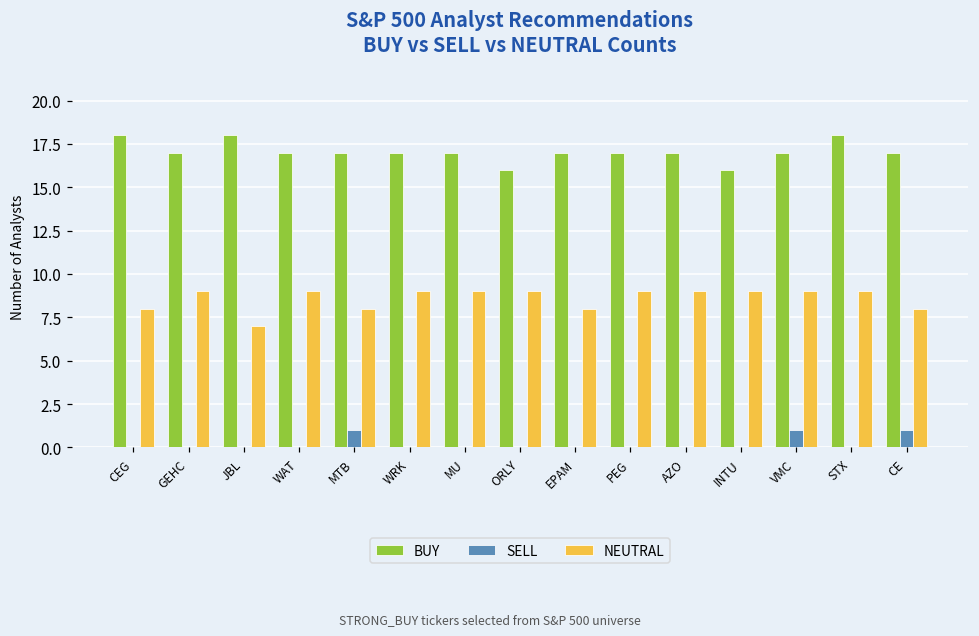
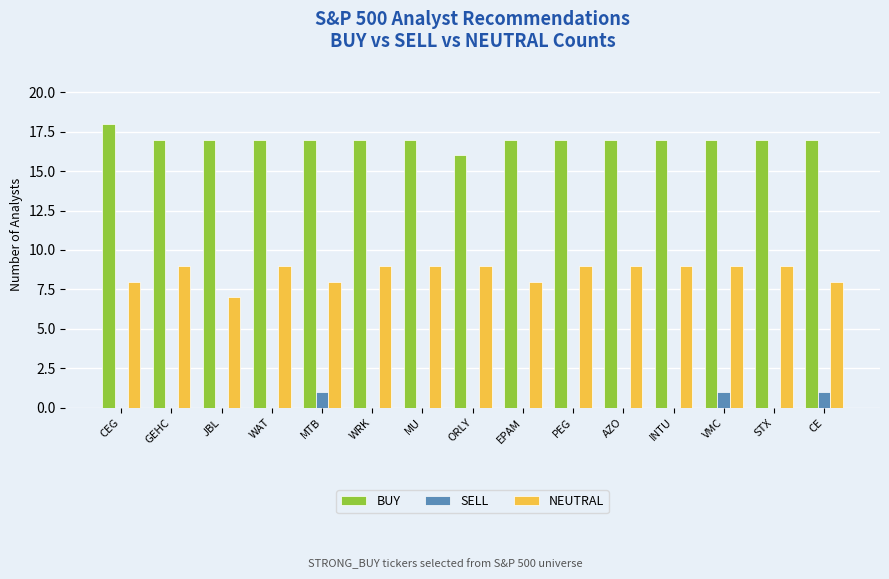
  {
    "BUY": {
      "CEG": 18,
      "GEHC": 17,
-     "JBL": 18,
+     "JBL": 17,
      "WAT": 17,
      "MTB": 17,
      "WRK": 17,
      "MU": 17,
      "ORLY": 16,
      "EPAM": 17,
      "PEG": 17,
      "AZO": 17,
-     "INTU": 16,
+     "INTU": 17,
      "VMC": 17,
-     "STX": 18,
+     "STX": 17,
      "CE": 17
    },
    "SELL": {
      "CEG": 0,
      "GEHC": 0,
      "JBL": 0,
      "WAT": 0,
      "MTB": 1,
      "WRK": 0,
      "MU": 0,
      "ORLY": 0,
      "EPAM": 0,
      "PEG": 0,
      "AZO": 0,
      "INTU": 0,
      "VMC": 1,
      "STX": 0,
      "CE": 1
    },
    "NEUTRAL": {
      "CEG": 8,
      "GEHC": 9,
      "JBL": 7,
      "WAT": 9,
      "MTB": 8,
      "WRK": 9,
      "MU": 9,
      "ORLY": 9,
      "EPAM": 8,
      "PEG": 9,
      "AZO": 9,
      "INTU": 9,
      "VMC": 9,
      "STX": 9,
      "CE": 8
    }
  }
